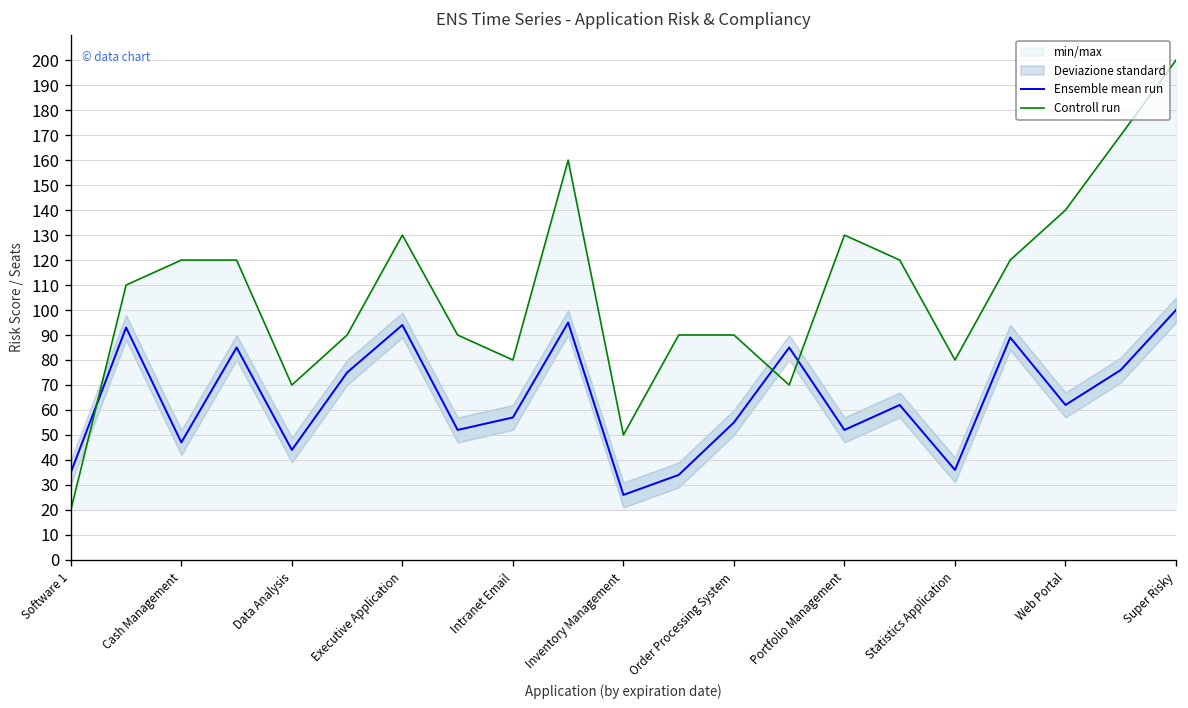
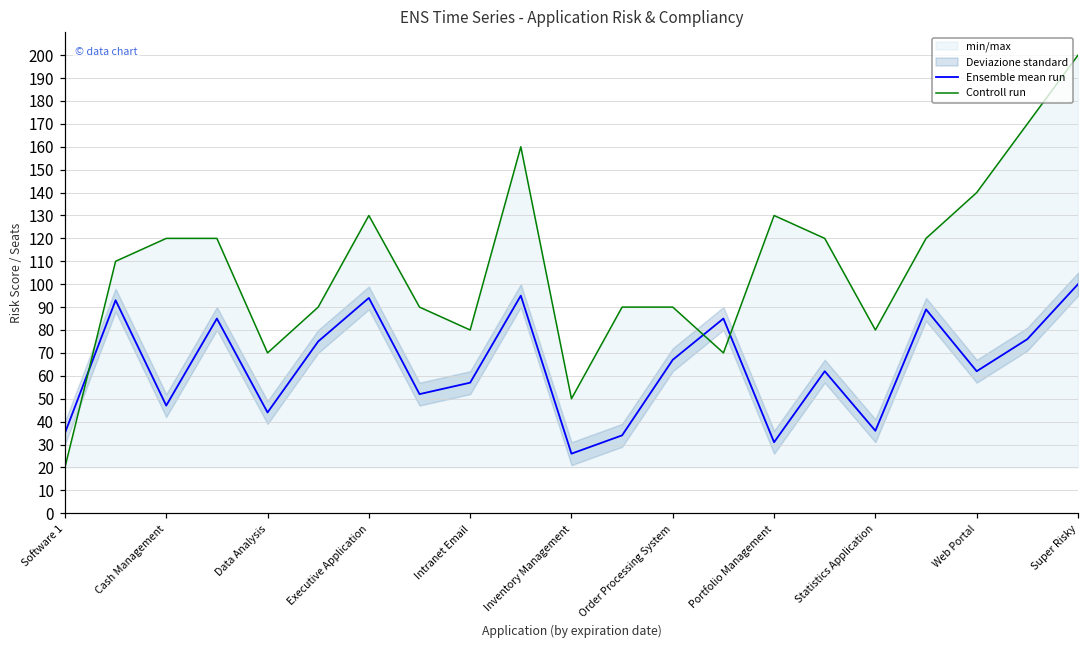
  {
    "Ensemble mean run": {
      "Software 1": 35,
      "Cash Management": 47,
      "Data Analysis": 44,
      "Executive Application": 94,
      "Intranet Email": 57,
      "Inventory Management": 26,
-     "Order Processing System": 55,
-     "Portfolio Management": 52,
+     "Order Processing System": 67,
+     "Portfolio Management": 31,
      "Statistics Application": 36,
      "Web Portal": 62,
      "Super Risky": 100
    }
  }
